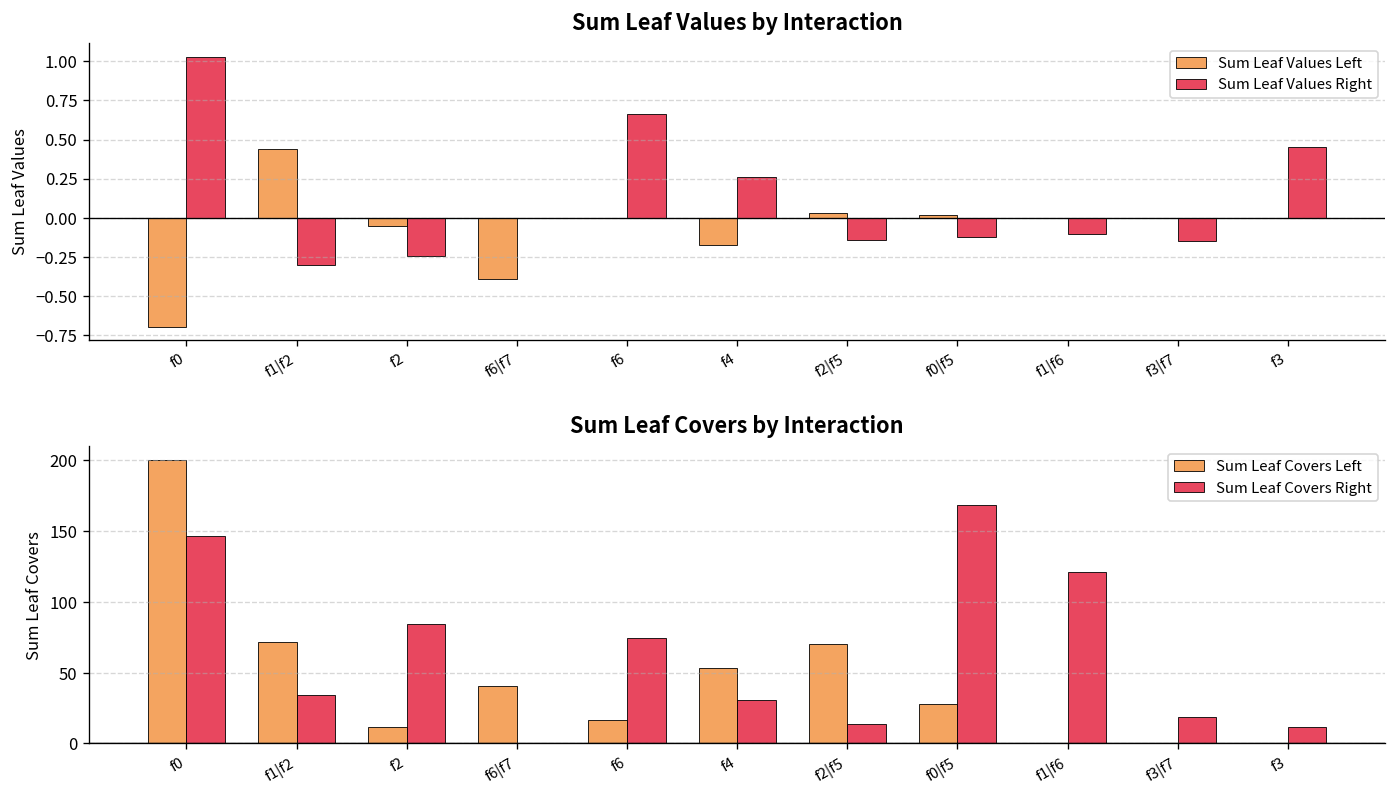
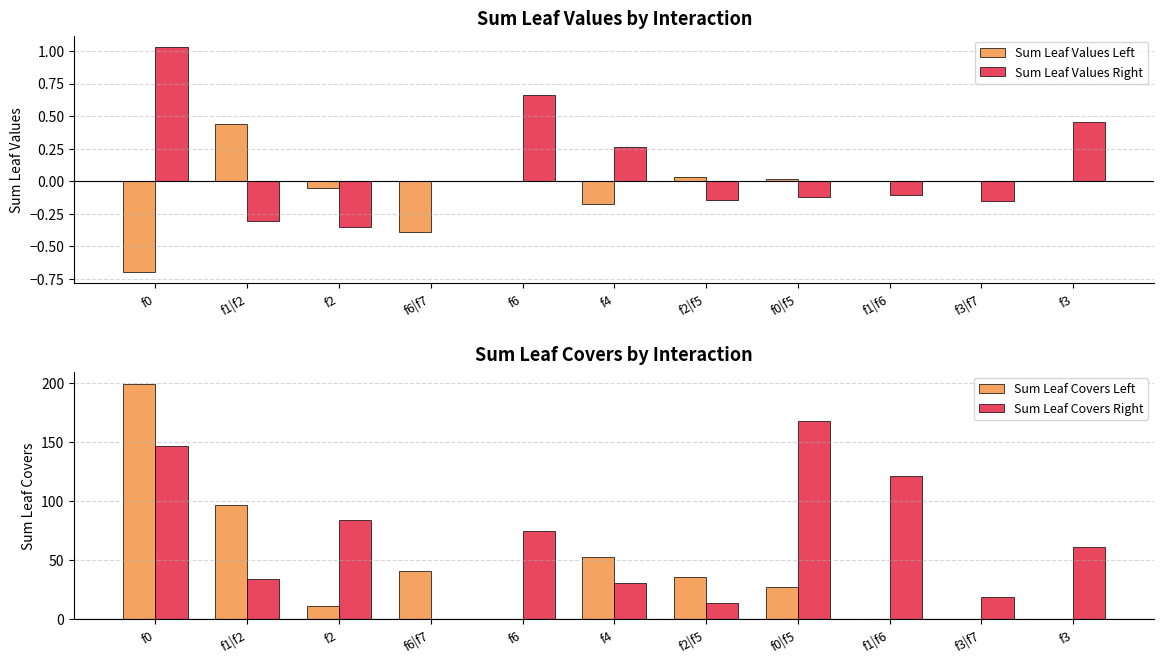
  {
    "Sum Leaf Values by Interaction": {
      "Sum Leaf Values Left": {
        "f0": -0.70,
        "f1|f2": 0.44,
        "f2": -0.05,
        "f6|f7": -0.39,
        "f6": 0.00,
        "f4": -0.17,
        "f2|f5": 0.03,
        "f1|f6": 0.00,
        "f3|f7": 0.00,
        "f3": 0.00
      },
      "Sum Leaf Values Right": {
        "f0": 1.03,
        "f1|f2": -0.30,
-       "f2": -0.24,
+       "f2": -0.35,
        "f6|f7": 0.00,
        "f6": 0.66,
        "f4": 0.26,
        "f2|f5": -0.14,
        "f0|f5": -0.12,
        "f1|f6": -0.10,
        "f3|f7": -0.15,
        "f3": 0.45
      }
    },
    "Sum Leaf Covers by Interaction": {
      "Sum Leaf Covers Left": {
        "f0": 200,
-       "f1|f2": 71,
+       "f1|f2": 97,
        "f2": 12,
        "f6|f7": 41,
-       "f6": 16,
+       "f6": 0,
        "f4": 53,
-       "f2|f5": 70,
+       "f2|f5": 36,
        "f0|f5": 28,
        "f1|f6": 0,
        "f3|f7": 0,
        "f3": 0
      },
      "Sum Leaf Covers Right": {
        "f0": 147,
        "f1|f2": 35,
        "f2": 84,
        "f6|f7": 0,
        "f6": 75,
        "f4": 31,
        "f2|f5": 14,
        "f0|f5": 168,
        "f1|f6": 121,
        "f3|f7": 19,
-       "f3": 12
+       "f3": 62
      }
    }
  }
